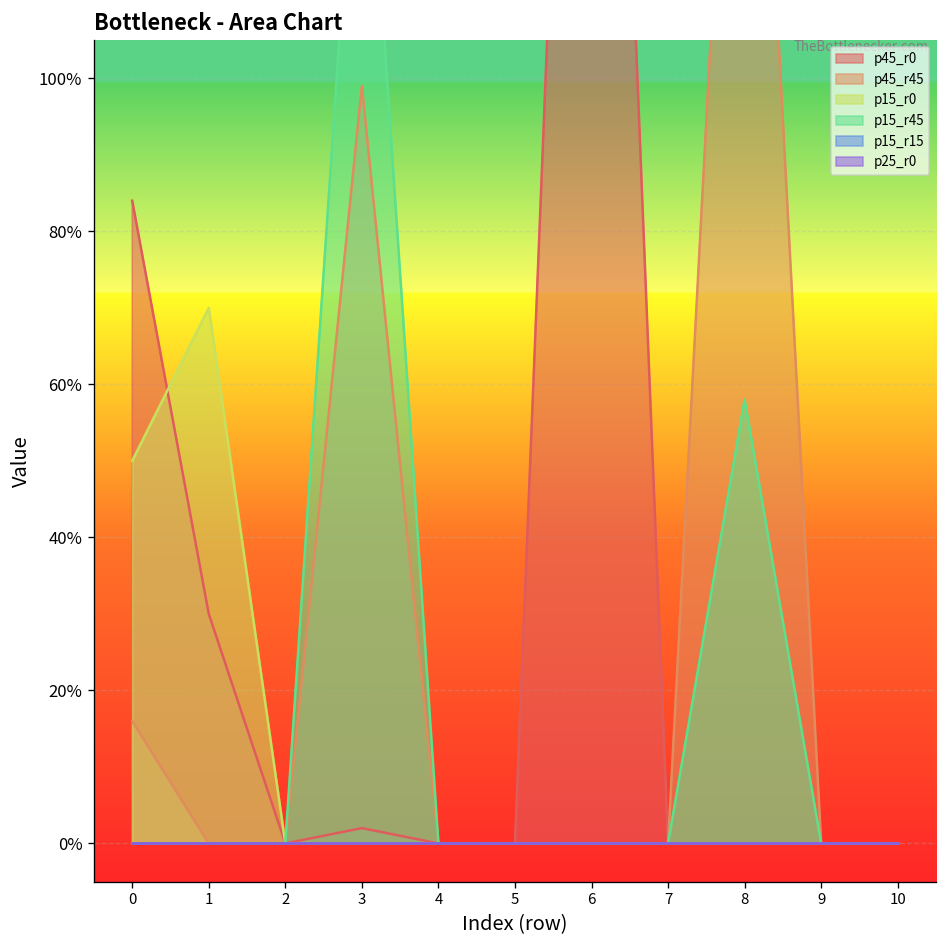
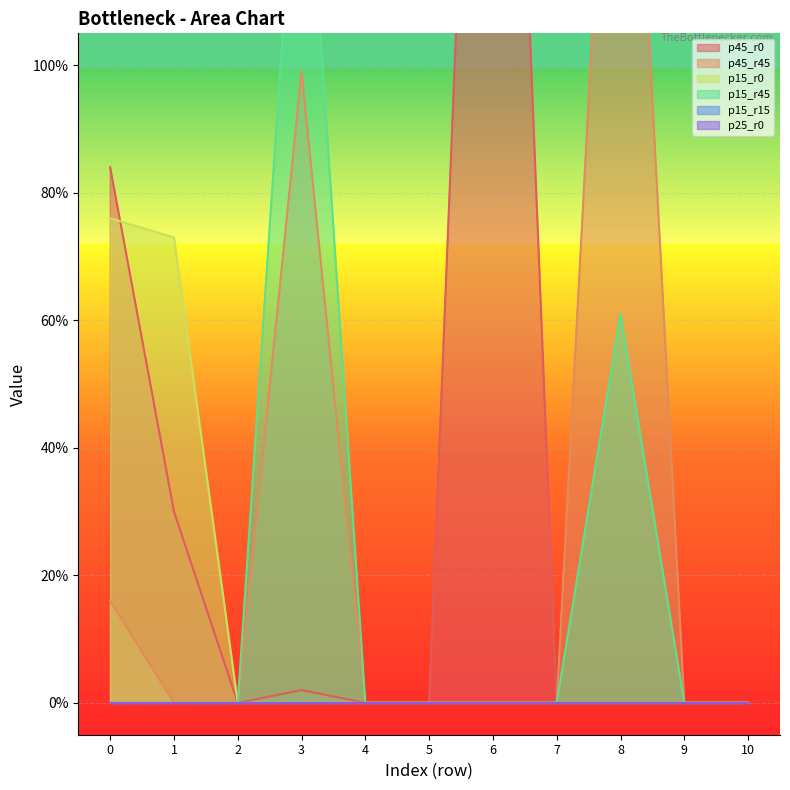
  {
    "p15_r0": {
-     "0": "50%",
-     "1": "70%"
+     "0": "76%",
+     "1": "73%"
    },
    "p15_r45": {
-     "8": "58%"
+     "8": "61%"
    }
  }
